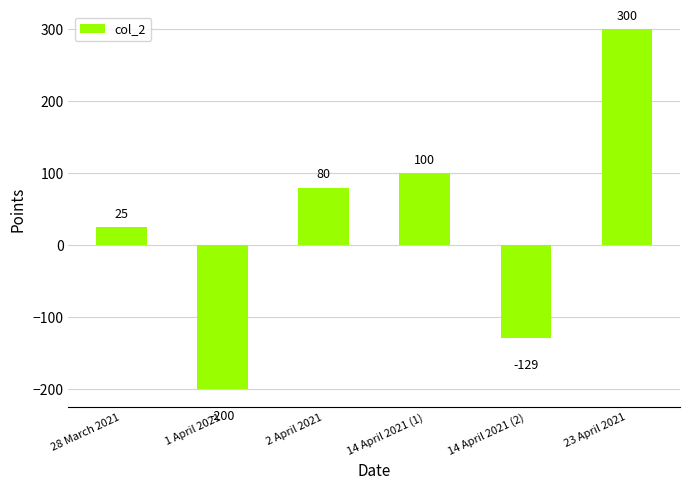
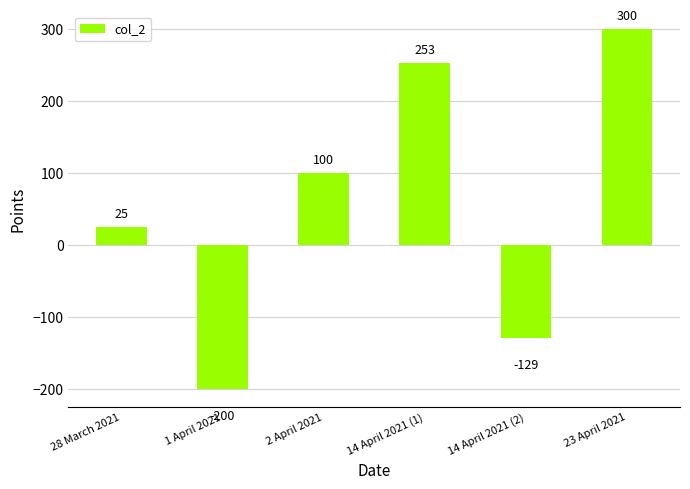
  {
    "28 March 2021": 25,
    "1 April 2021": -200,
-   "2 April 2021": 80,
-   "14 April 2021 (1)": 100,
+   "2 April 2021": 100,
+   "14 April 2021 (1)": 253,
    "14 April 2021 (2)": -129,
    "23 April 2021": 300
  }
